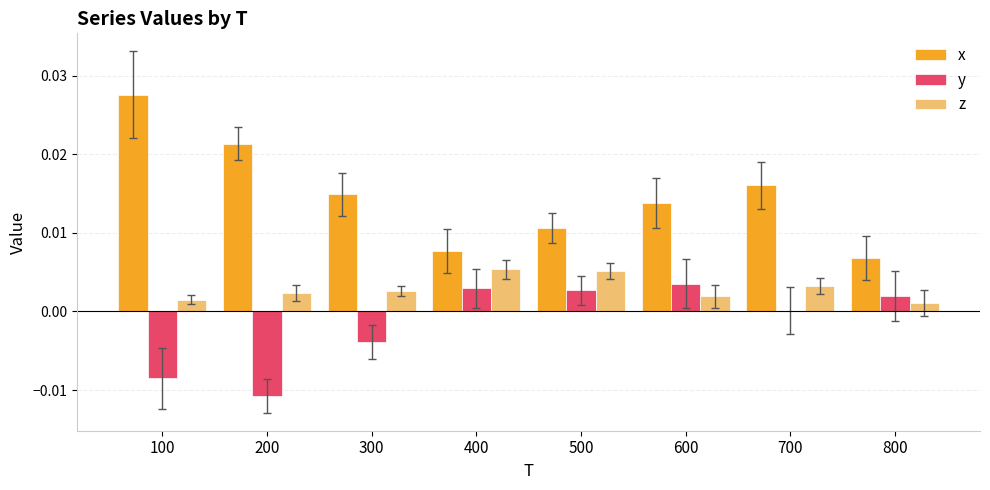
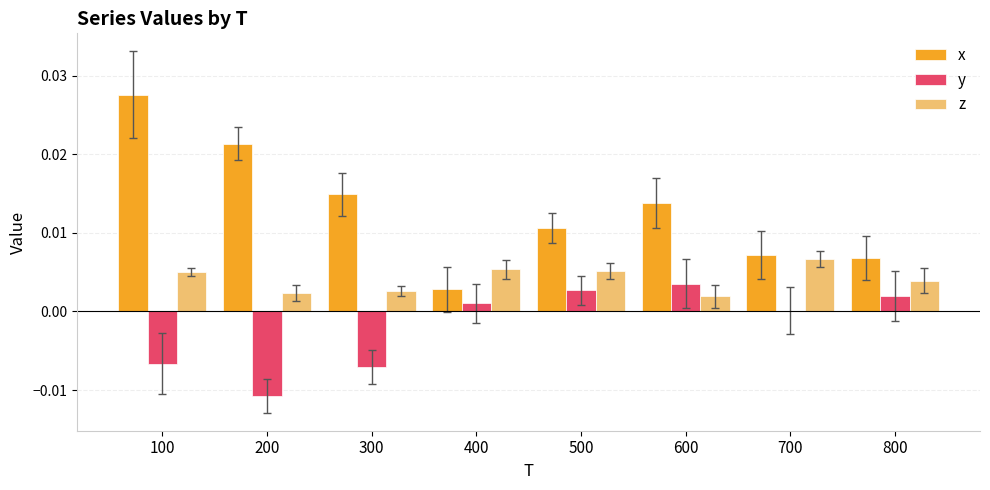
  {
    "x": {
      "100": 0.028,
      "200": 0.021,
      "300": 0.015,
-     "400": 0.008,
+     "400": 0.003,
      "500": 0.011,
      "600": 0.014,
-     "700": 0.016,
+     "700": 0.007,
      "800": 0.007
    },
    "y": {
-     "100": -0.009,
+     "100": -0.007,
      "200": -0.011,
-     "300": -0.004,
-     "400": 0.003,
+     "300": -0.007,
+     "400": 0.001,
      "500": 0.003,
      "600": 0.004,
      "800": 0.002
    },
    "z": {
-     "100": 0.002,
+     "100": 0.005,
      "200": 0.002,
      "300": 0.003,
      "400": 0.005,
      "500": 0.005,
      "600": 0.002,
-     "700": 0.003,
-     "800": 0.001
+     "700": 0.007,
+     "800": 0.004
    }
  }
